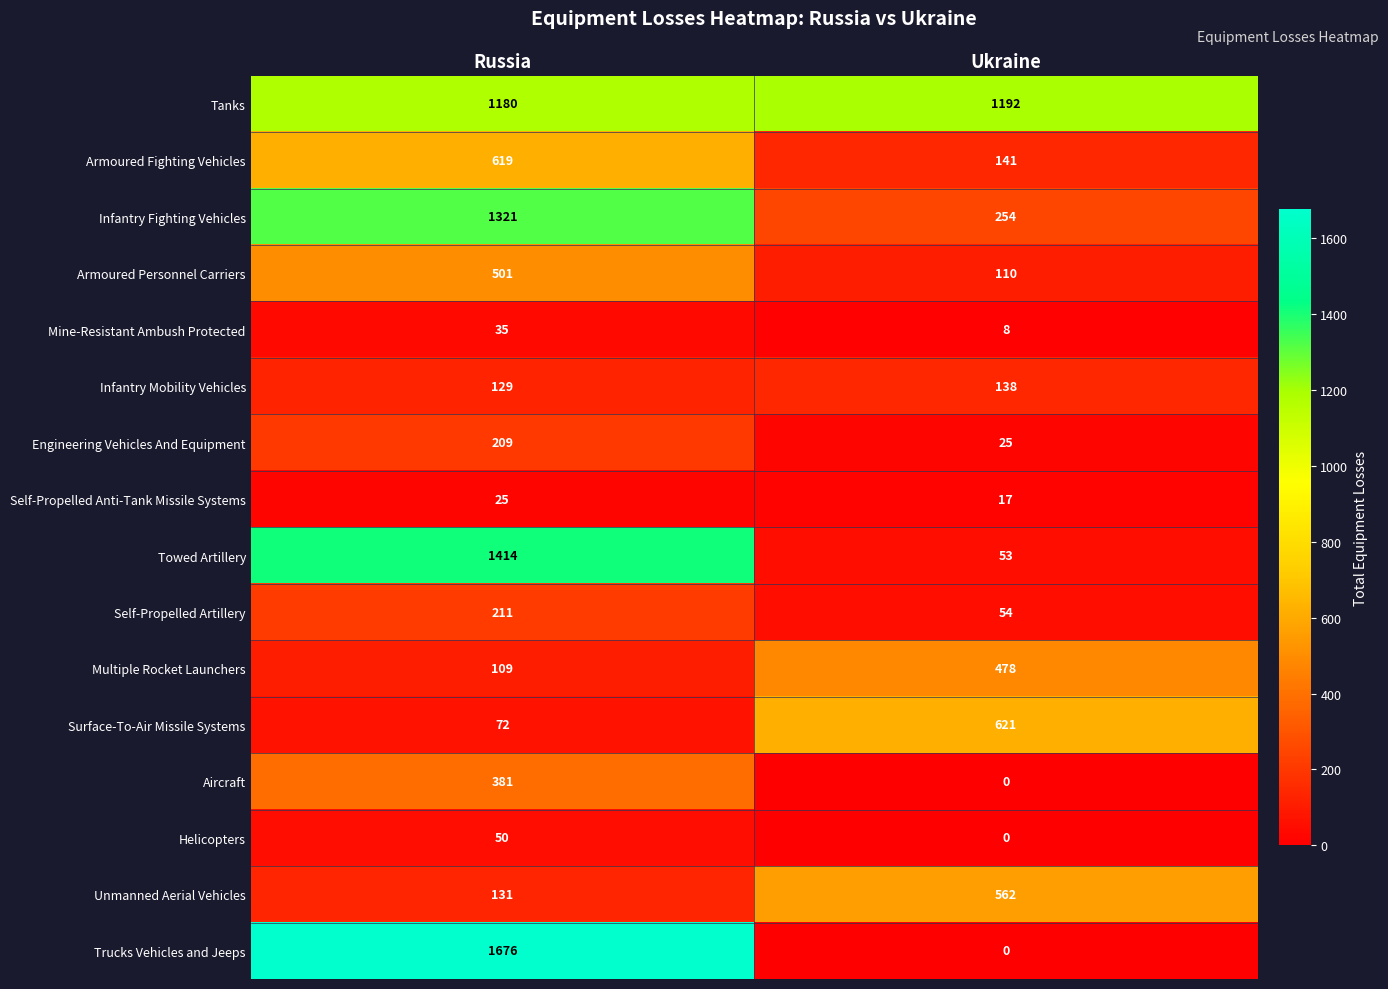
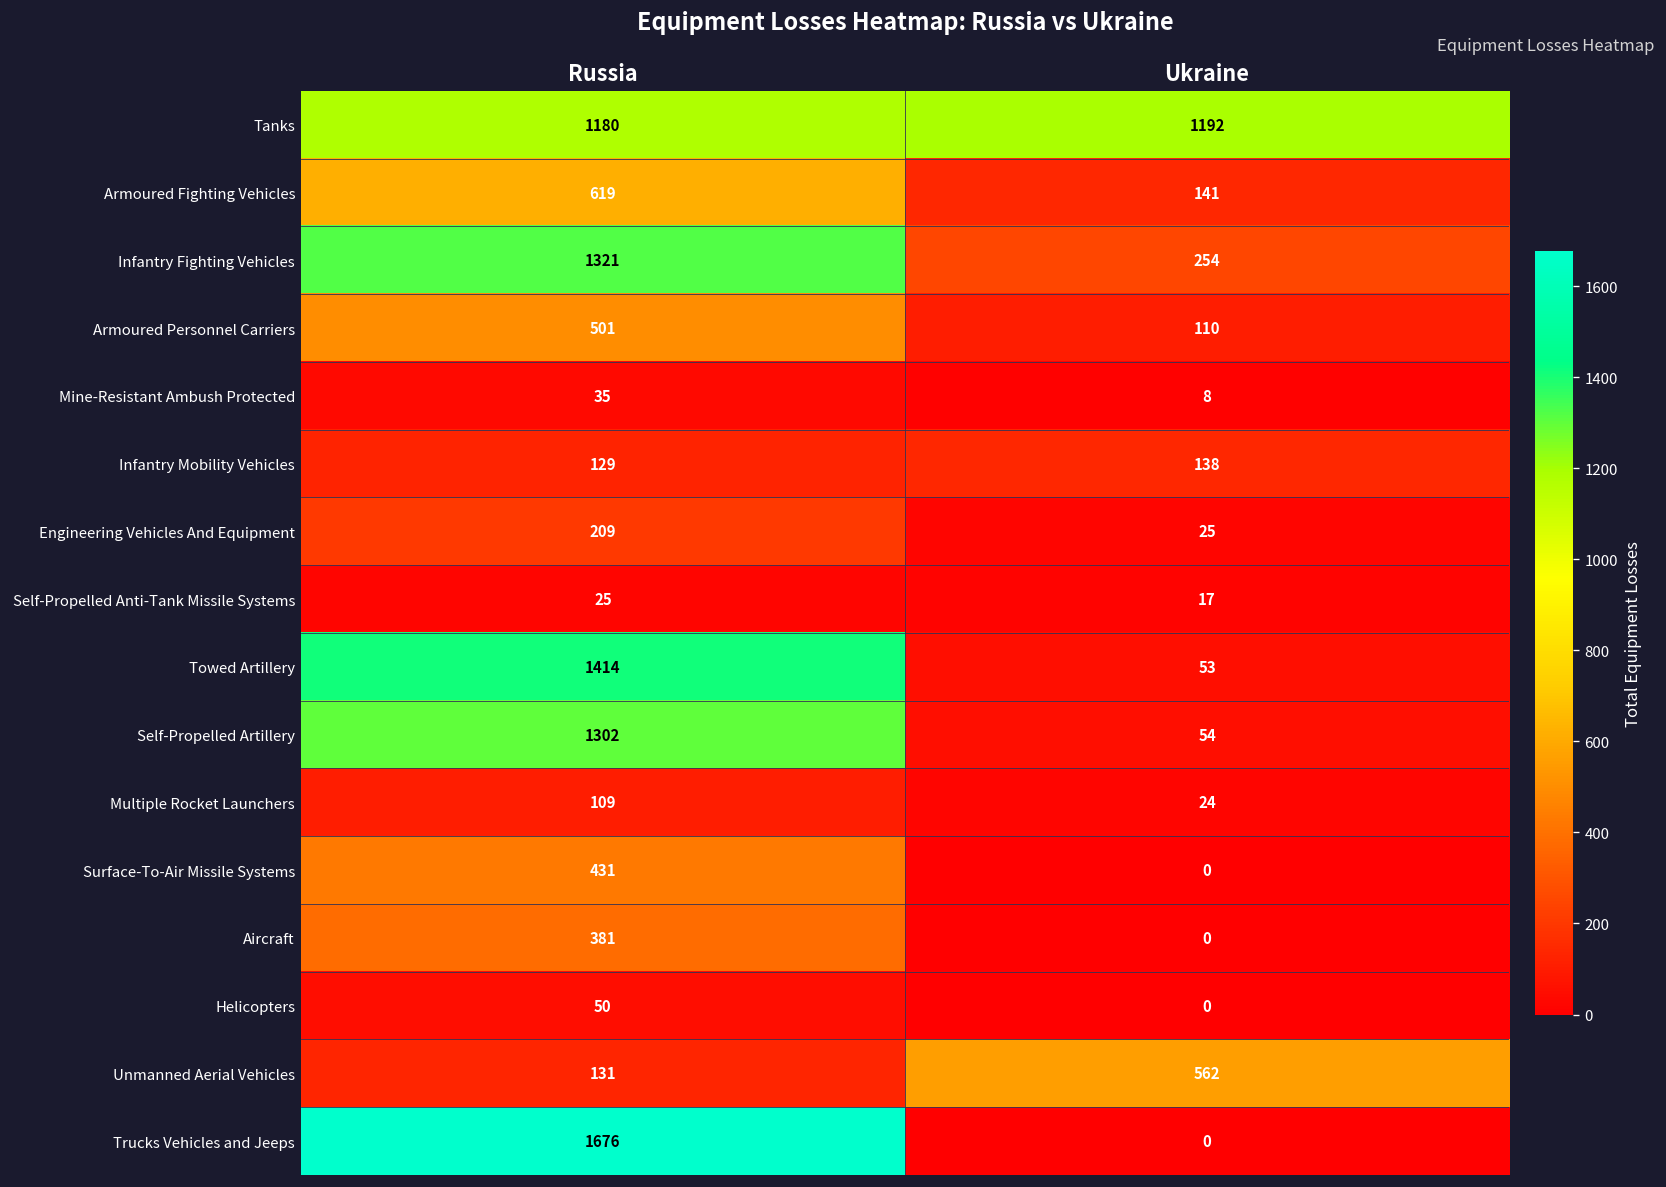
  {
    "Tanks": {
      "Russia": 1180,
      "Ukraine": 1192
    },
    "Armoured Fighting Vehicles": {
      "Russia": 619,
      "Ukraine": 141
    },
    "Infantry Fighting Vehicles": {
      "Russia": 1321,
      "Ukraine": 254
    },
    "Armoured Personnel Carriers": {
      "Russia": 501,
      "Ukraine": 110
    },
    "Mine-Resistant Ambush Protected": {
      "Russia": 35,
      "Ukraine": 8
    },
    "Infantry Mobility Vehicles": {
      "Russia": 129,
      "Ukraine": 138
    },
    "Engineering Vehicles And Equipment": {
      "Russia": 209,
      "Ukraine": 25
    },
    "Self-Propelled Anti-Tank Missile Systems": {
      "Russia": 25,
      "Ukraine": 17
    },
    "Towed Artillery": {
      "Russia": 1414,
      "Ukraine": 53
    },
    "Self-Propelled Artillery": {
-     "Russia": 211,
+     "Russia": 1302,
      "Ukraine": 54
    },
    "Multiple Rocket Launchers": {
      "Russia": 109,
-     "Ukraine": 478
+     "Ukraine": 24
    },
    "Surface-To-Air Missile Systems": {
-     "Russia": 72,
-     "Ukraine": 621
+     "Russia": 431,
+     "Ukraine": 0
    },
    "Aircraft": {
      "Russia": 381,
      "Ukraine": 0
    },
    "Helicopters": {
      "Russia": 50,
      "Ukraine": 0
    },
    "Unmanned Aerial Vehicles": {
      "Russia": 131,
      "Ukraine": 562
    },
    "Trucks Vehicles and Jeeps": {
      "Russia": 1676,
      "Ukraine": 0
    }
  }
